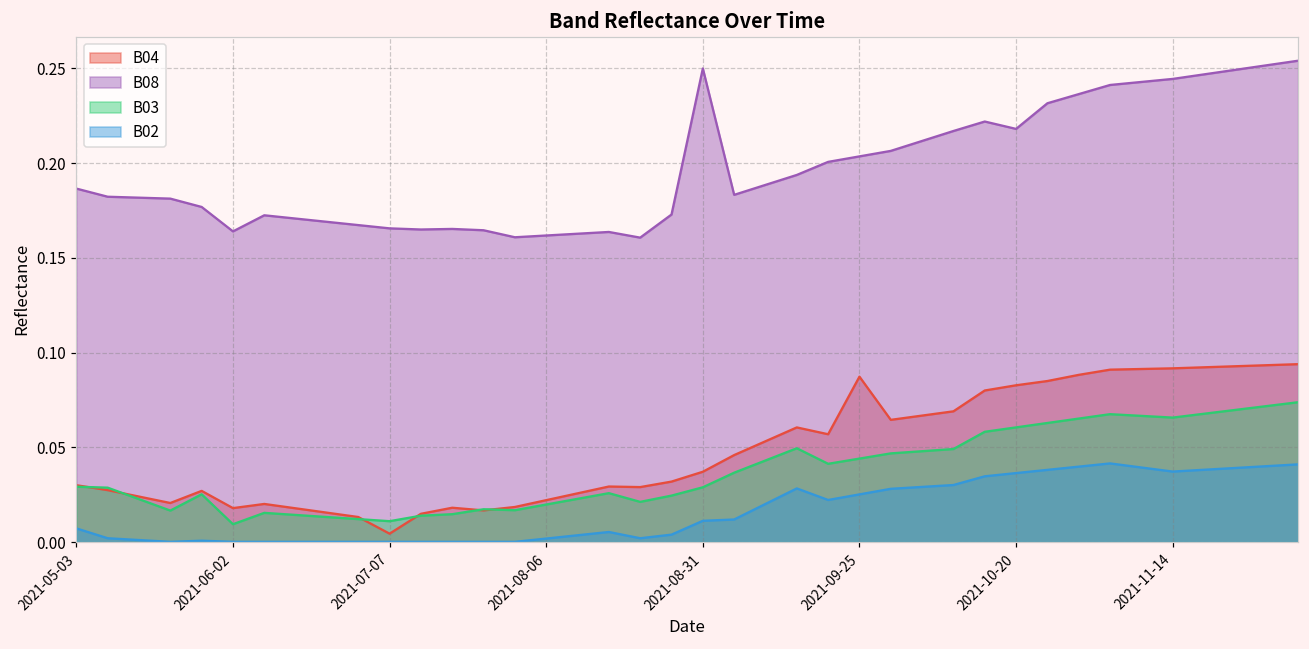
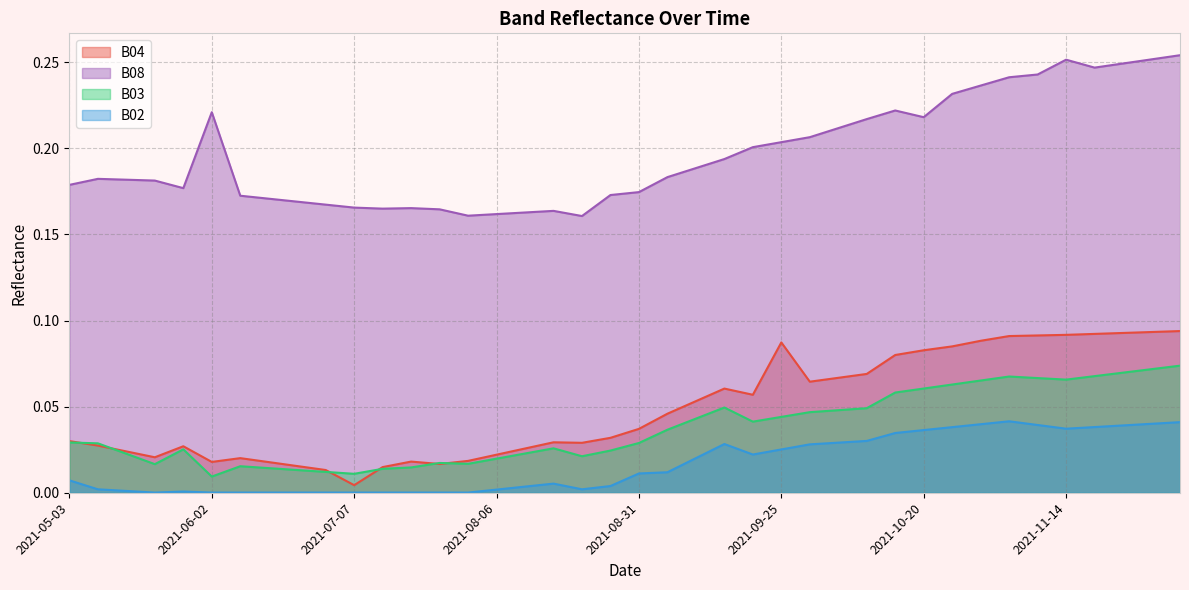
  {
    "B04": {
      "2021-06-02": 0.018,
      "2021-07-07": 0.004,
      "2021-08-06": 0.022,
      "2021-08-31": 0.037,
      "2021-09-25": 0.087,
      "2021-10-20": 0.083,
      "2021-11-14": 0.092
    },
    "B08": {
-     "2021-05-03": 0.187,
-     "2021-06-02": 0.164,
+     "2021-05-03": 0.179,
+     "2021-06-02": 0.221,
      "2021-07-07": 0.166,
      "2021-08-06": 0.162,
-     "2021-08-31": 0.250,
+     "2021-08-31": 0.175,
      "2021-09-25": 0.204,
      "2021-10-20": 0.218,
-     "2021-11-14": 0.245
+     "2021-11-14": 0.252
    },
    "B03": {
      "2021-06-02": 0.009,
      "2021-07-07": 0.011,
      "2021-08-06": 0.020,
      "2021-08-31": 0.029,
      "2021-09-25": 0.044,
      "2021-10-20": 0.061,
      "2021-11-14": 0.066
    },
    "B02": {
      "2021-05-03": 0.007,
      "2021-06-02": 0.000,
      "2021-07-07": 0.000,
      "2021-08-06": 0.002,
      "2021-08-31": 0.011,
      "2021-09-25": 0.025,
      "2021-10-20": 0.036,
      "2021-11-14": 0.037
    }
  }
